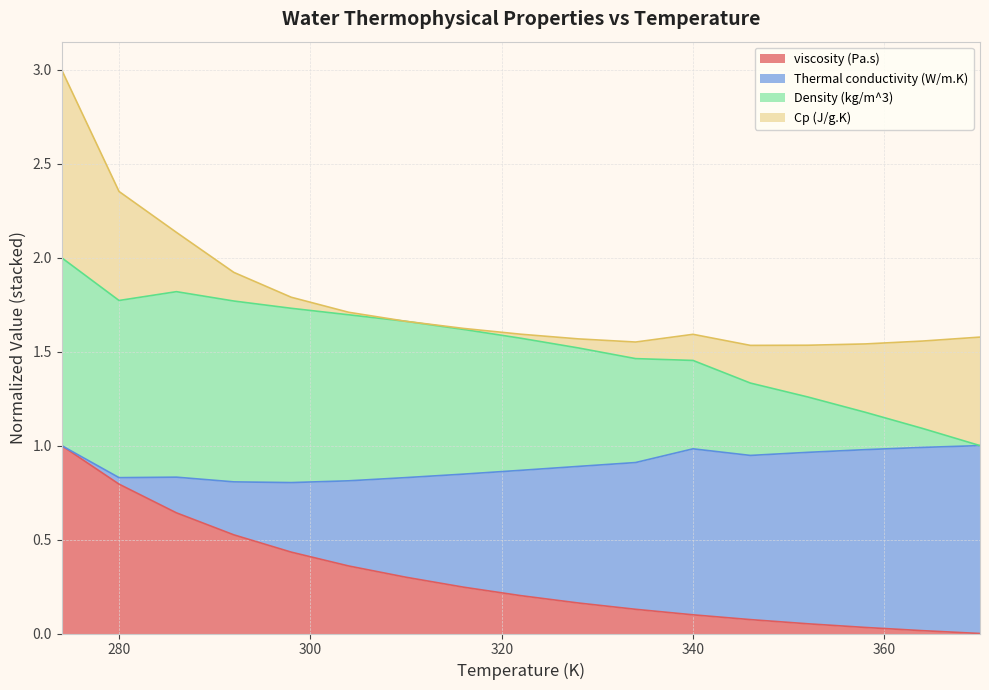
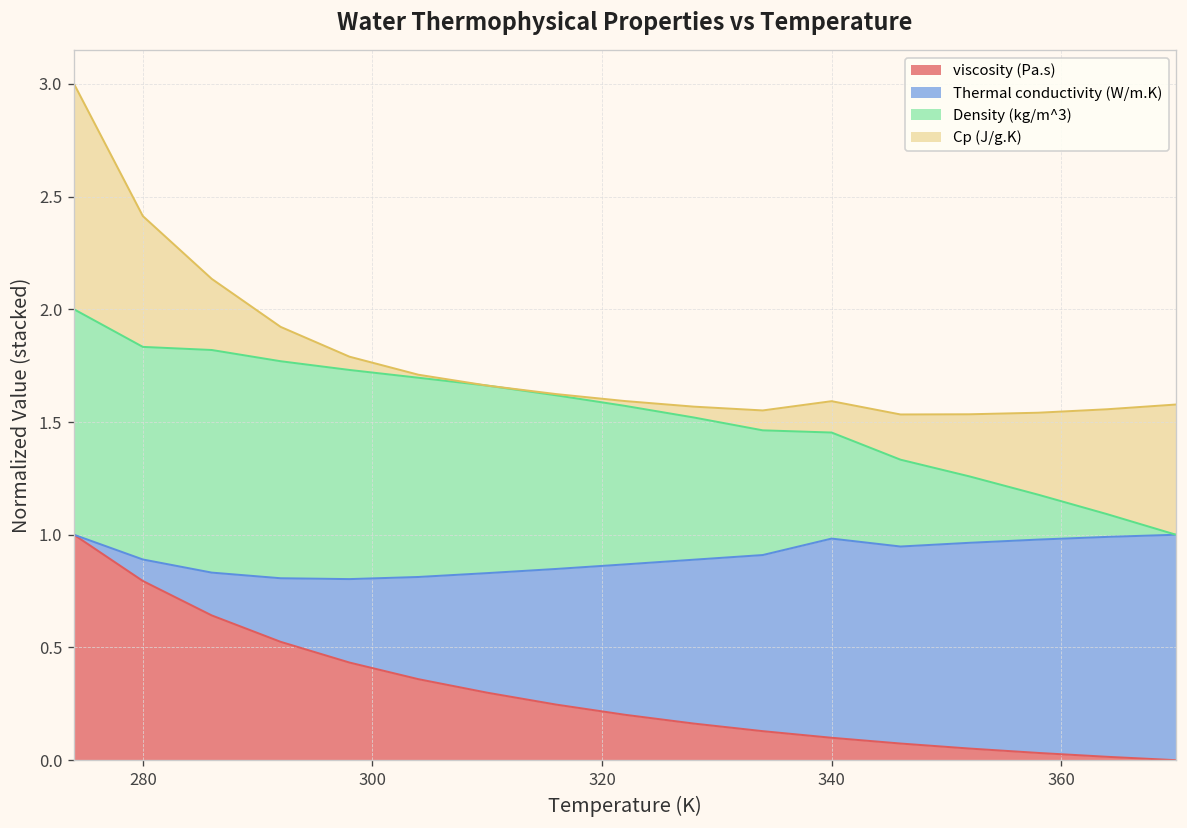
  {
    "viscosity (Pa.s)": {
      "280": 0.79,
      "340": 0.10
    },
    "Thermal conductivity (W/m.K)": {
-     "280": 0.03,
+     "280": 0.10,
      "340": 0.88
    },
    "Density (kg/m^3)": {
      "280": 0.94,
      "340": 0.47
    },
    "Cp (J/g.K)": {
      "280": 0.58,
      "340": 0.14
    }
  }
